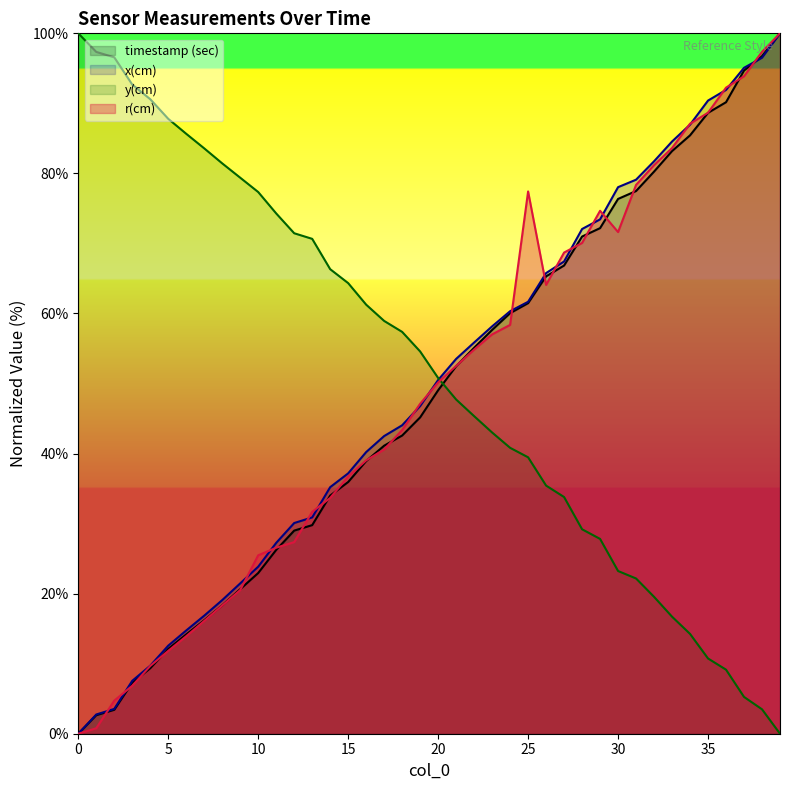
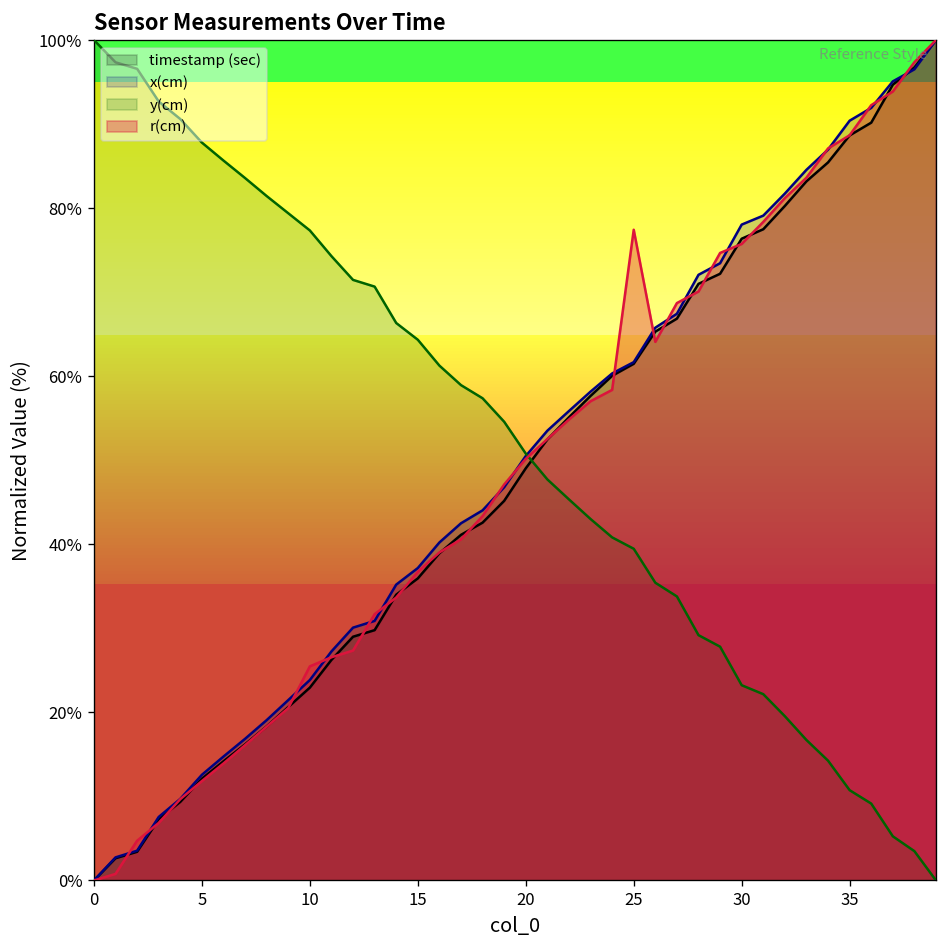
  {
    "r(cm)": {
      "10": "25%",
      "15": "37%",
      "25": "77%",
-     "30": "72%"
+     "30": "76%"
    }
  }
